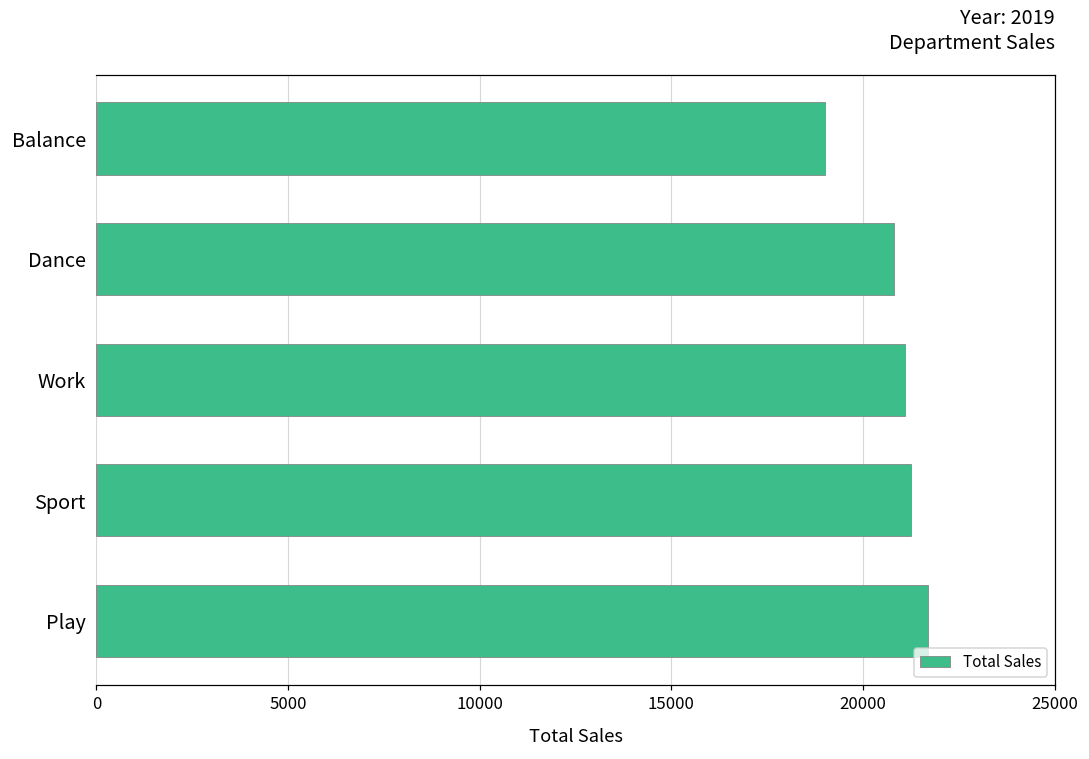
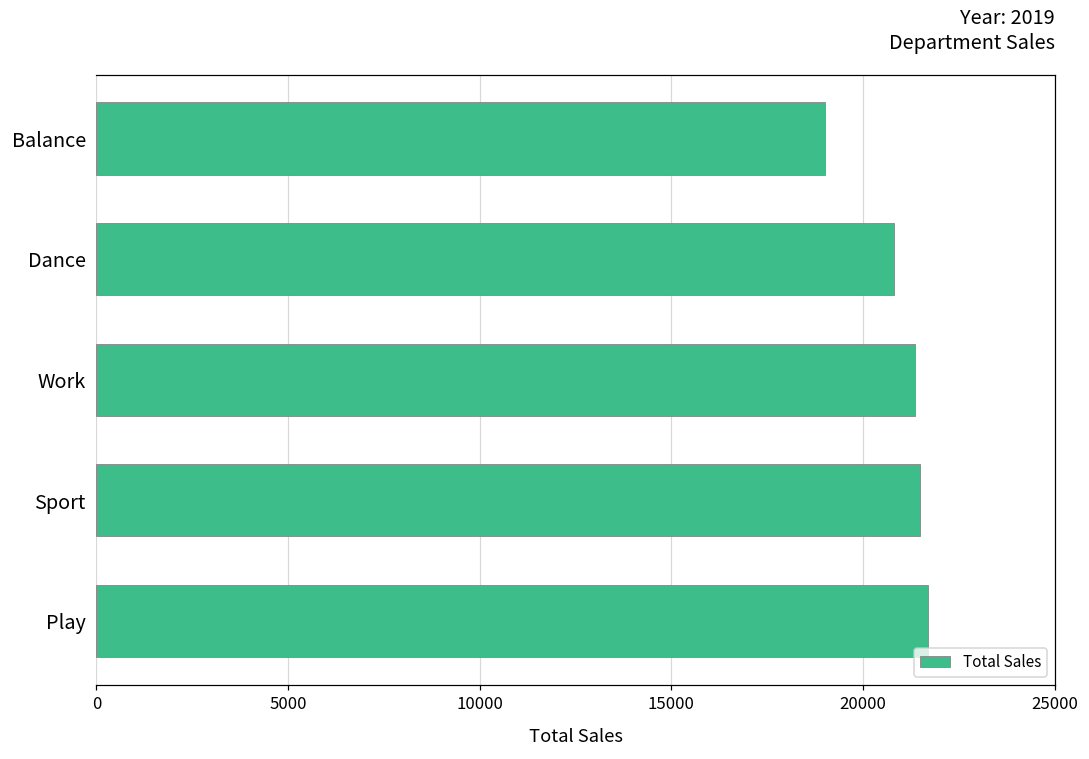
  {
    "Balance": 19000,
    "Dance": 20800,
-   "Work": 21100,
-   "Sport": 21200,
+   "Work": 21400,
+   "Sport": 21500,
    "Play": 21700
  }
